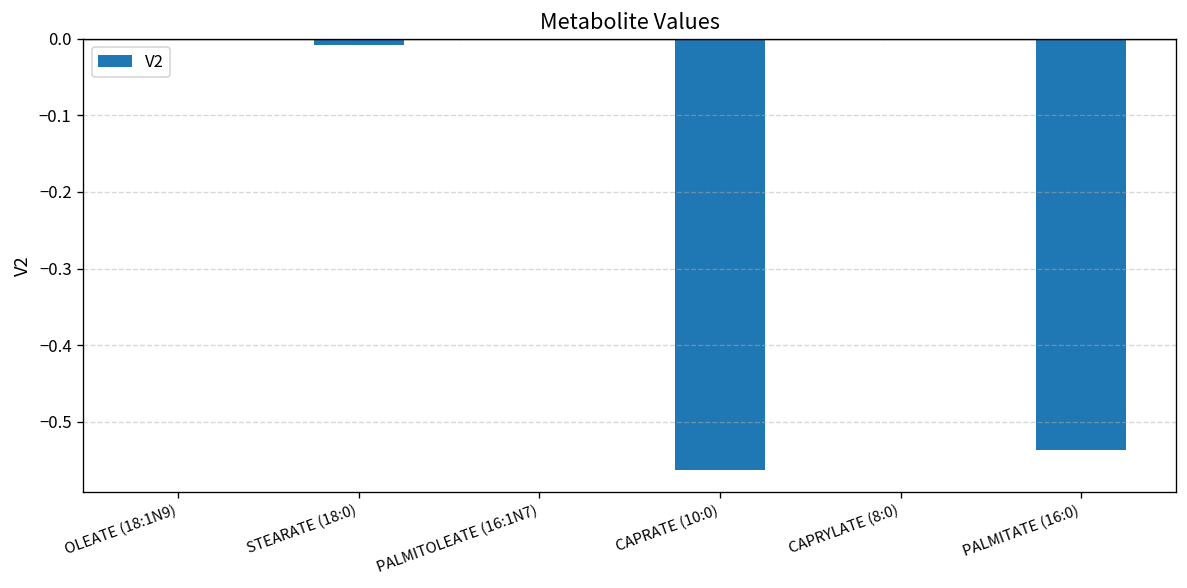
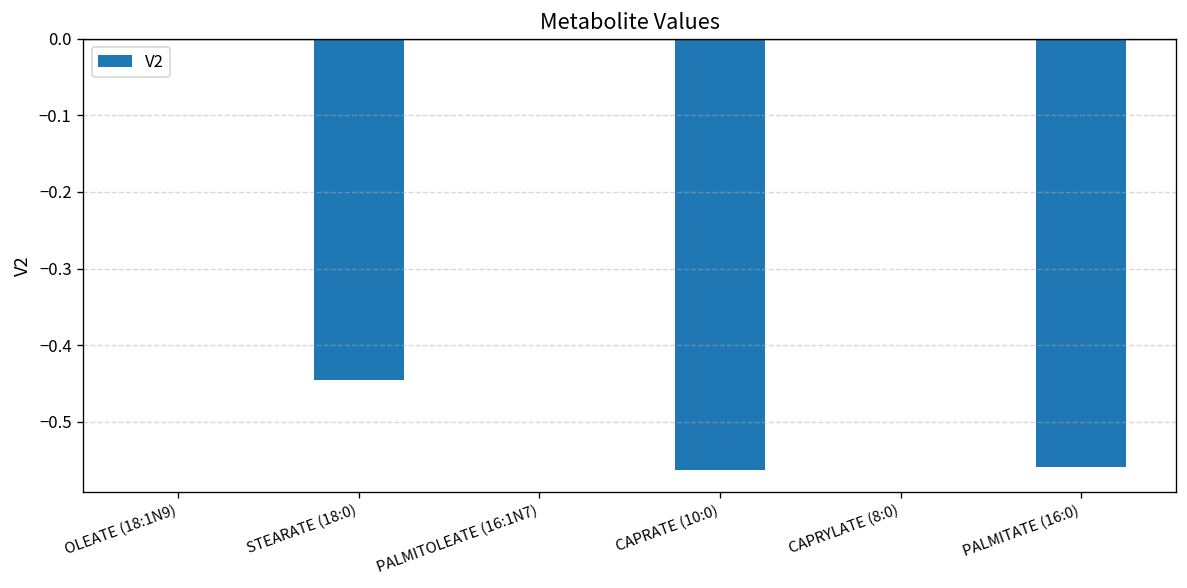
  {
    "OLEATE (18:1N9)": 0.00,
-   "STEARATE (18:0)": -0.01,
+   "STEARATE (18:0)": -0.45,
    "PALMITOLEATE (16:1N7)": 0.00,
    "CAPRATE (10:0)": -0.56,
    "CAPRYLATE (8:0)": 0.00,
-   "PALMITATE (16:0)": -0.54
+   "PALMITATE (16:0)": -0.56
  }
